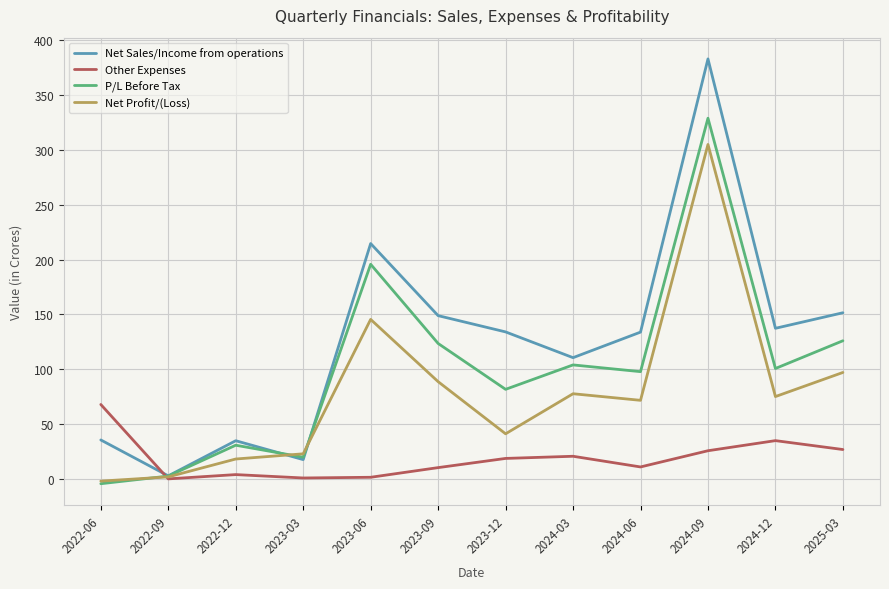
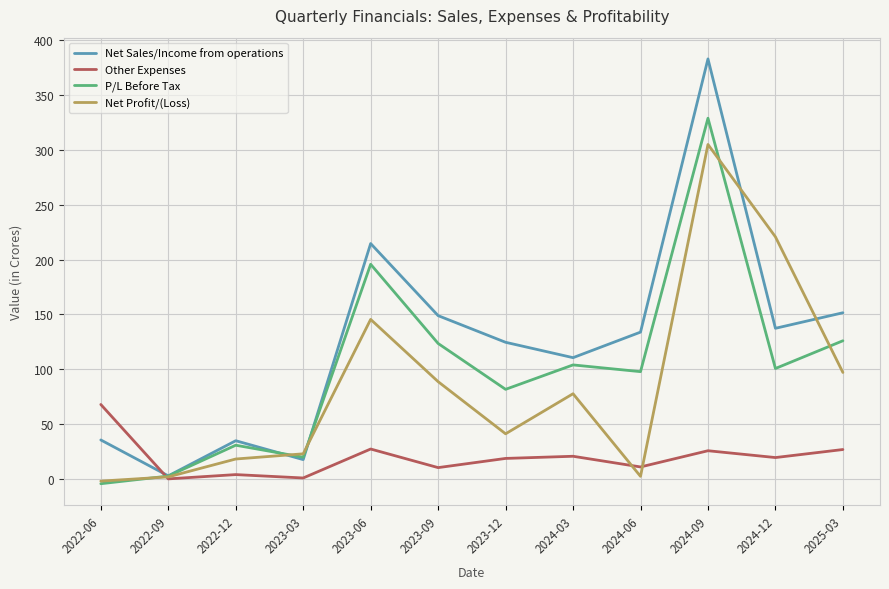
  {
    "Net Sales/Income from operations": {
      "2022-06": 36,
      "2022-12": 35,
      "2023-06": 215,
      "2023-09": 149,
-     "2023-12": 134,
+     "2023-12": 125,
      "2024-03": 111,
      "2024-06": 134,
      "2024-09": 383,
      "2024-12": 137,
      "2025-03": 152
    },
    "Other Expenses": {
      "2022-06": 68,
      "2022-12": 4,
      "2023-03": 1,
-     "2023-06": 2,
+     "2023-06": 27,
      "2023-09": 10,
      "2023-12": 19,
      "2024-03": 21,
      "2024-06": 11,
      "2024-09": 26,
-     "2024-12": 35,
+     "2024-12": 20,
      "2025-03": 27
    },
    "P/L Before Tax": {
      "2022-06": -4,
      "2022-12": 31,
      "2023-06": 196,
      "2023-09": 124,
      "2023-12": 82,
      "2024-03": 104,
      "2024-06": 98,
      "2024-09": 329,
      "2024-12": 101,
      "2025-03": 126
    },
    "Net Profit/(Loss)": {
      "2022-06": -2,
      "2022-12": 18,
      "2023-03": 23,
      "2023-06": 145,
      "2023-09": 89,
      "2023-12": 41,
      "2024-03": 78,
-     "2024-06": 72,
+     "2024-06": 3,
      "2024-09": 305,
-     "2024-12": 75,
+     "2024-12": 221,
      "2025-03": 97
    }
  }
